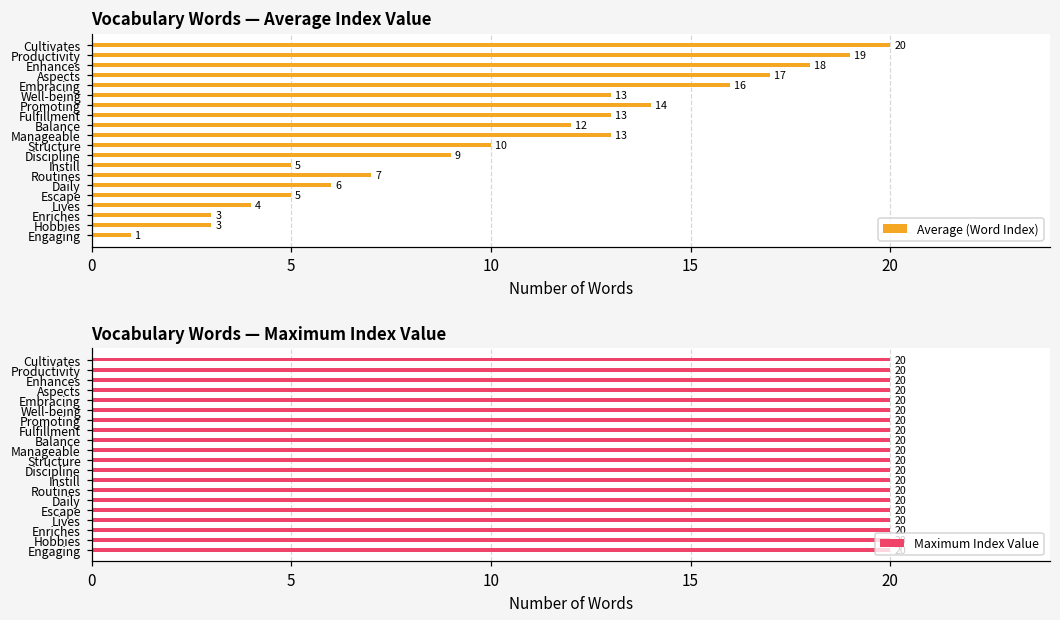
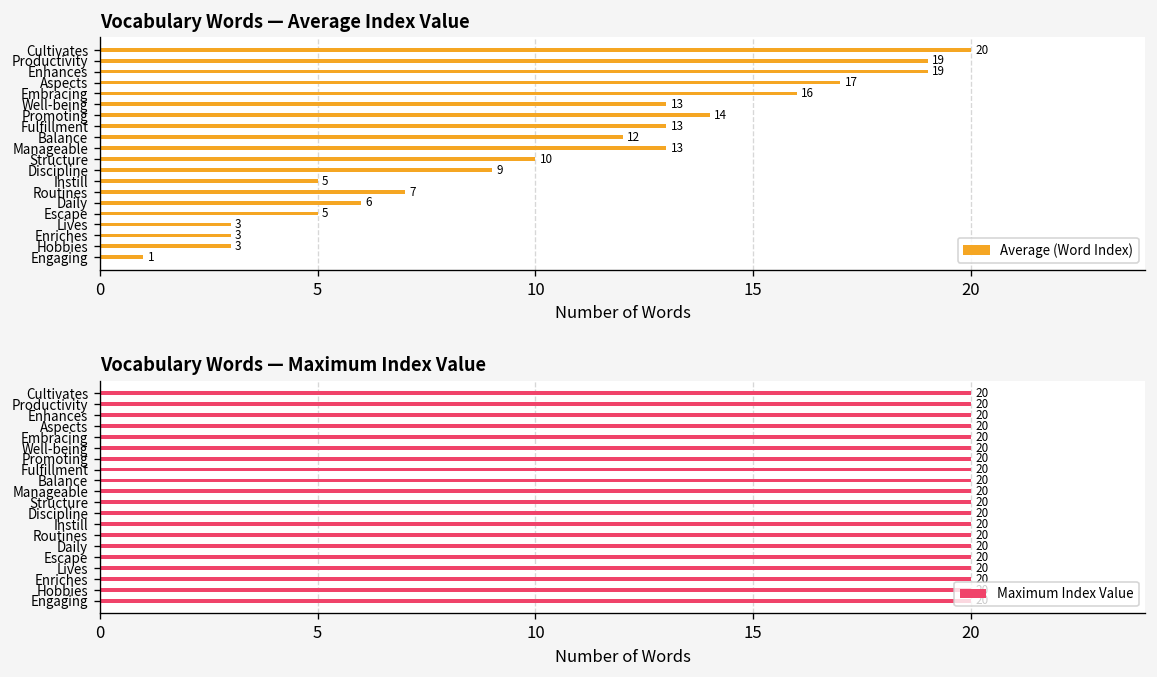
  {
    "Vocabulary Words — Average Index Value": {
      "Cultivates": 20,
      "Productivity": 19,
-     "Enhances": 18,
+     "Enhances": 19,
      "Aspects": 17,
      "Embracing": 16,
      "Well-being": 13,
      "Promoting": 14,
      "Fulfillment": 13,
      "Balance": 12,
      "Manageable": 13,
      "Structure": 10,
      "Discipline": 9,
      "Instill": 5,
      "Routines": 7,
      "Daily": 6,
      "Escape": 5,
-     "Lives": 4,
+     "Lives": 3,
      "Enriches": 3,
      "Hobbies": 3,
      "Engaging": 1
    },
    "Vocabulary Words — Maximum Index Value": {
      "Cultivates": 20,
      "Productivity": 20,
      "Enhances": 20,
      "Aspects": 20,
      "Embracing": 20,
      "Well-being": 20,
      "Promoting": 20,
      "Fulfillment": 20,
      "Balance": 20,
      "Manageable": 20,
      "Structure": 20,
      "Discipline": 20,
      "Instill": 20,
      "Routines": 20,
      "Daily": 20,
      "Escape": 20,
      "Lives": 20
    }
  }
